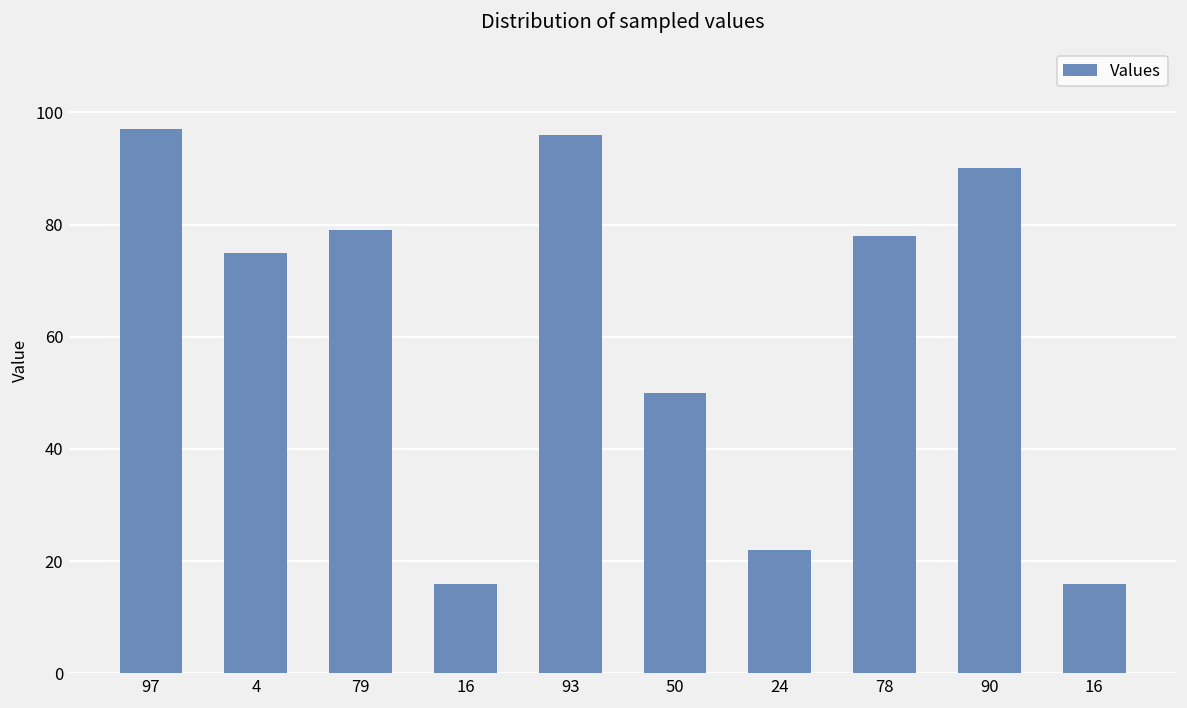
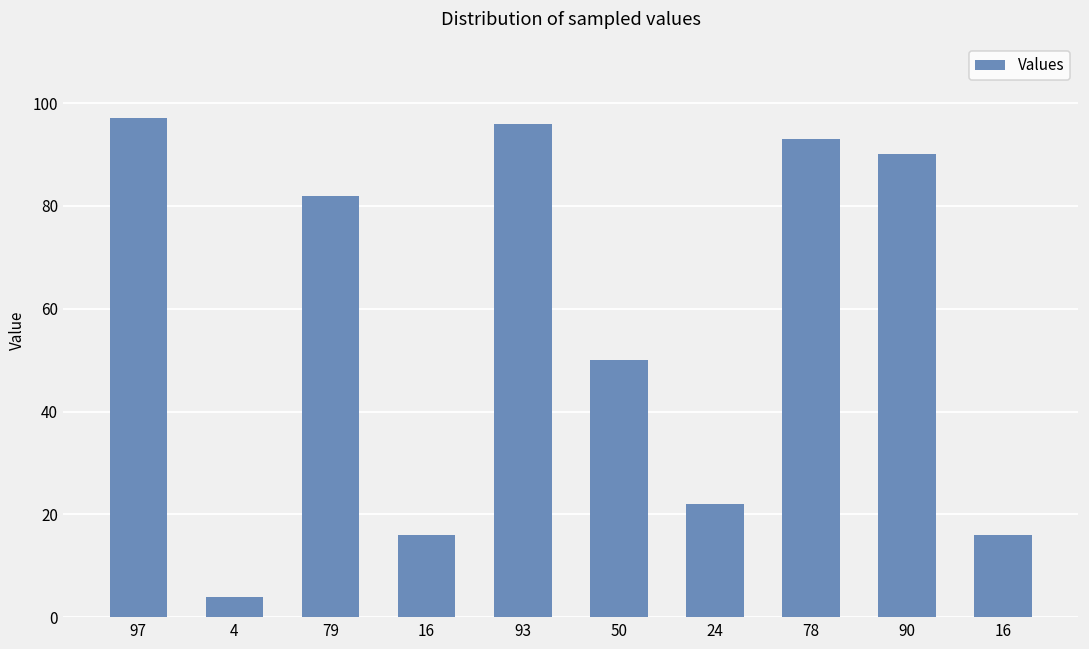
  {
    "97": 97,
-   "4": 75,
-   "79": 79,
+   "4": 4,
+   "79": 82,
    "93": 96,
    "50": 50,
    "24": 22,
-   "78": 78,
+   "78": 93,
    "90": 90
  }
